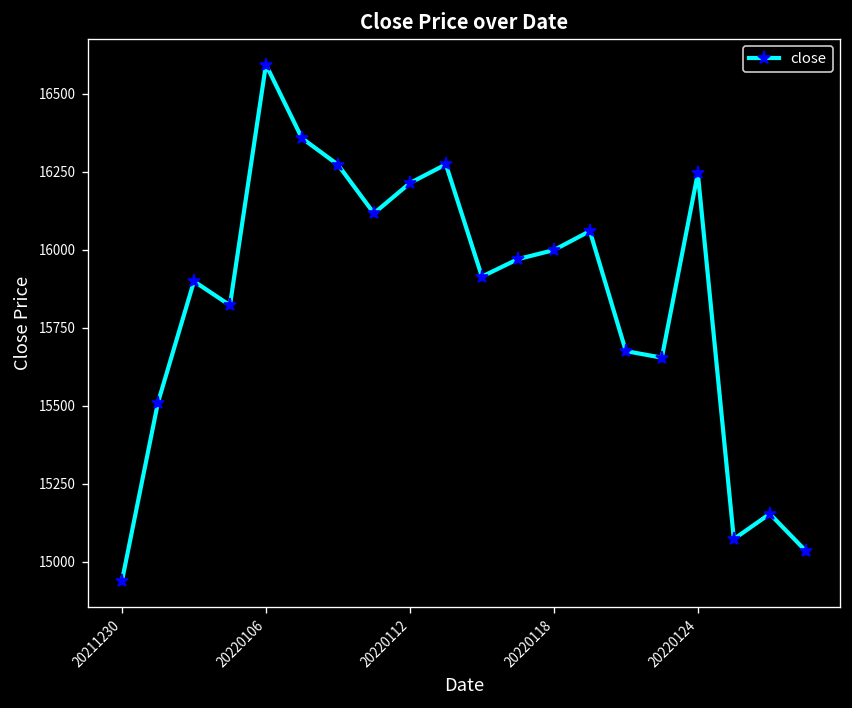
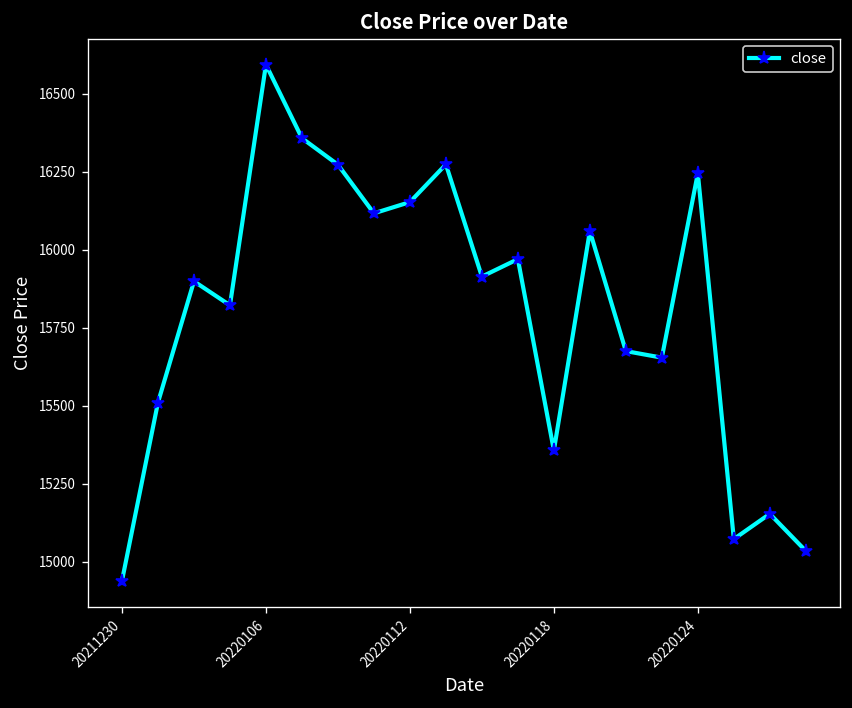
  {
    "20211230": 14940,
    "20220106": 16590,
-   "20220112": 16210,
-   "20220118": 16000,
+   "20220112": 16150,
+   "20220118": 15360,
    "20220124": 16250
  }
